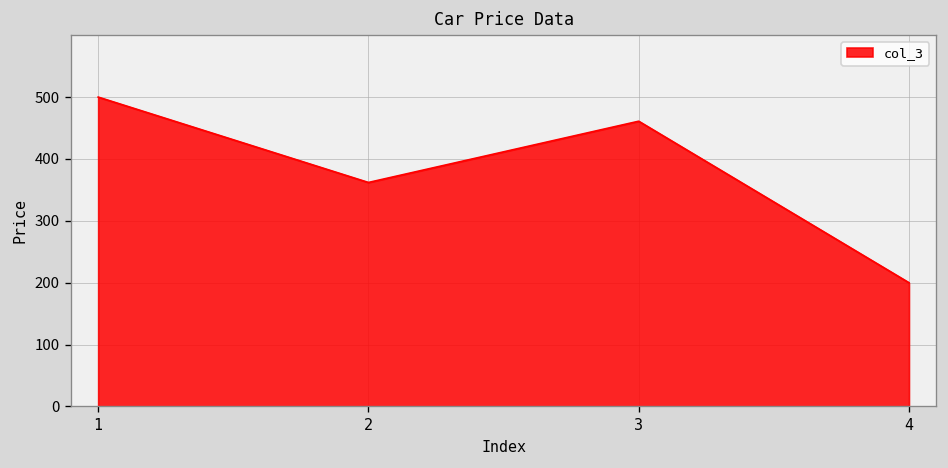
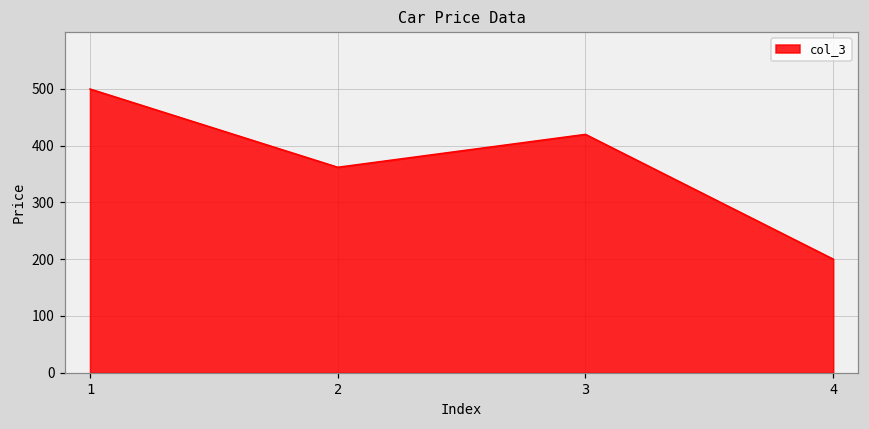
  {
    "1": 500,
    "2": 360,
-   "3": 460,
+   "3": 420,
    "4": 200
  }
